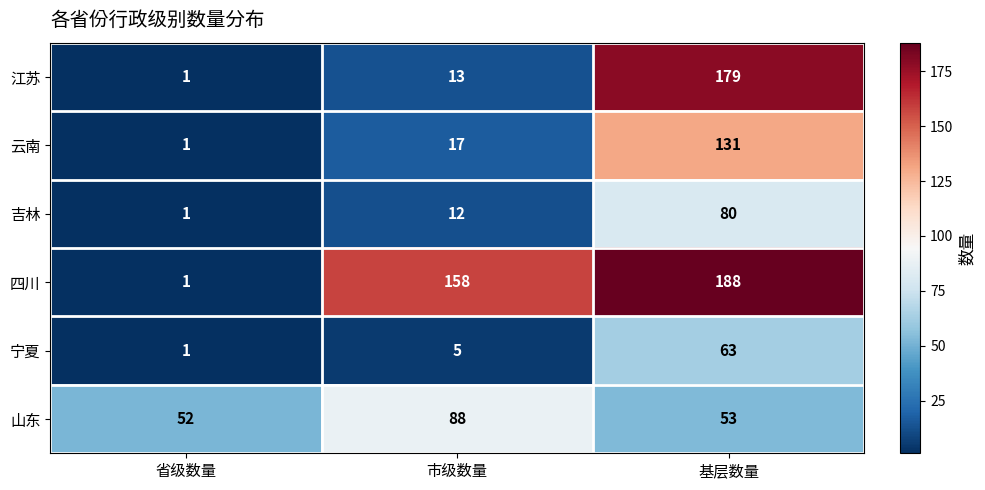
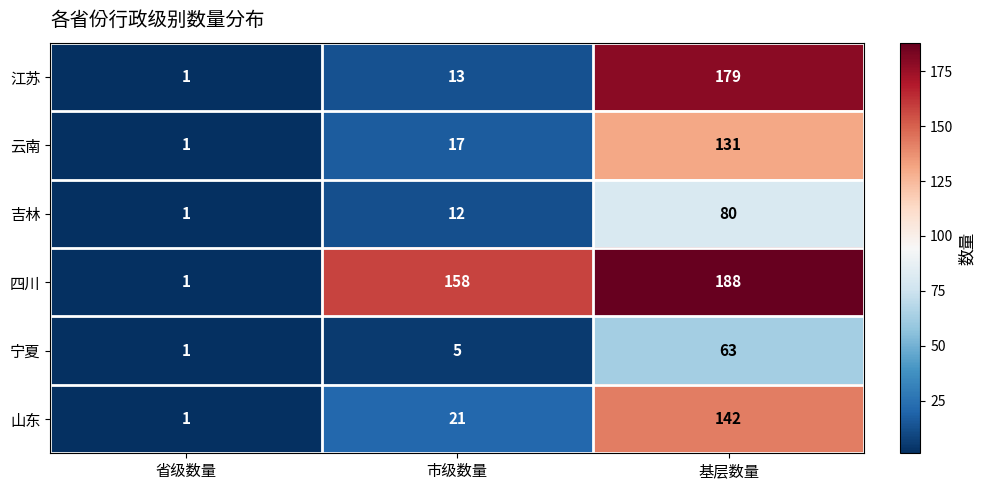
  {
    "江苏": {
      "省级数量": 1,
      "市级数量": 13,
      "基层数量": 179
    },
    "云南": {
      "省级数量": 1,
      "市级数量": 17,
      "基层数量": 131
    },
    "吉林": {
      "省级数量": 1,
      "市级数量": 12,
      "基层数量": 80
    },
    "四川": {
      "省级数量": 1,
      "市级数量": 158,
      "基层数量": 188
    },
    "宁夏": {
      "省级数量": 1,
      "市级数量": 5,
      "基层数量": 63
    },
    "山东": {
-     "省级数量": 52,
-     "市级数量": 88,
-     "基层数量": 53
+     "省级数量": 1,
+     "市级数量": 21,
+     "基层数量": 142
    }
  }
